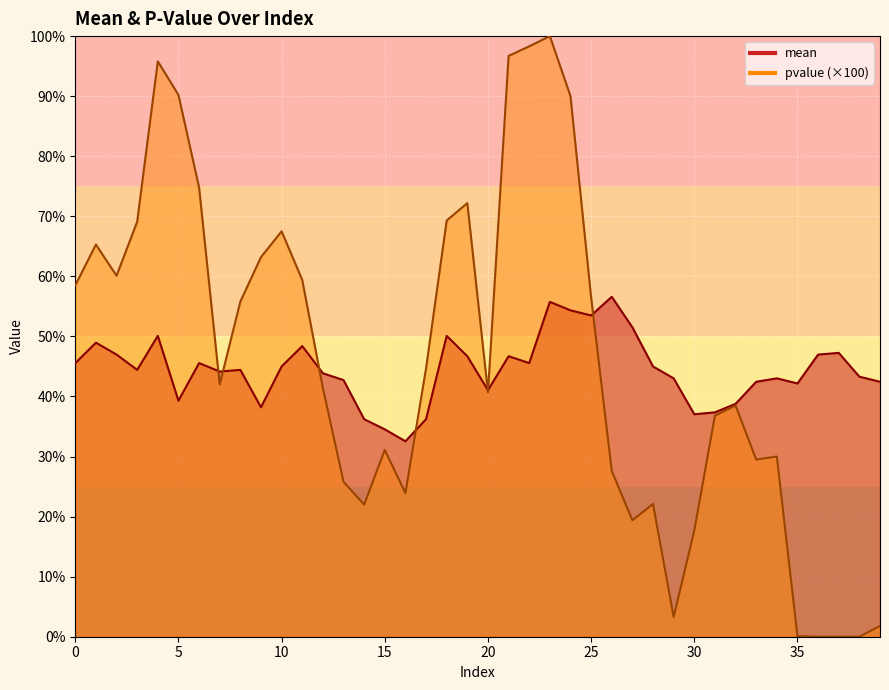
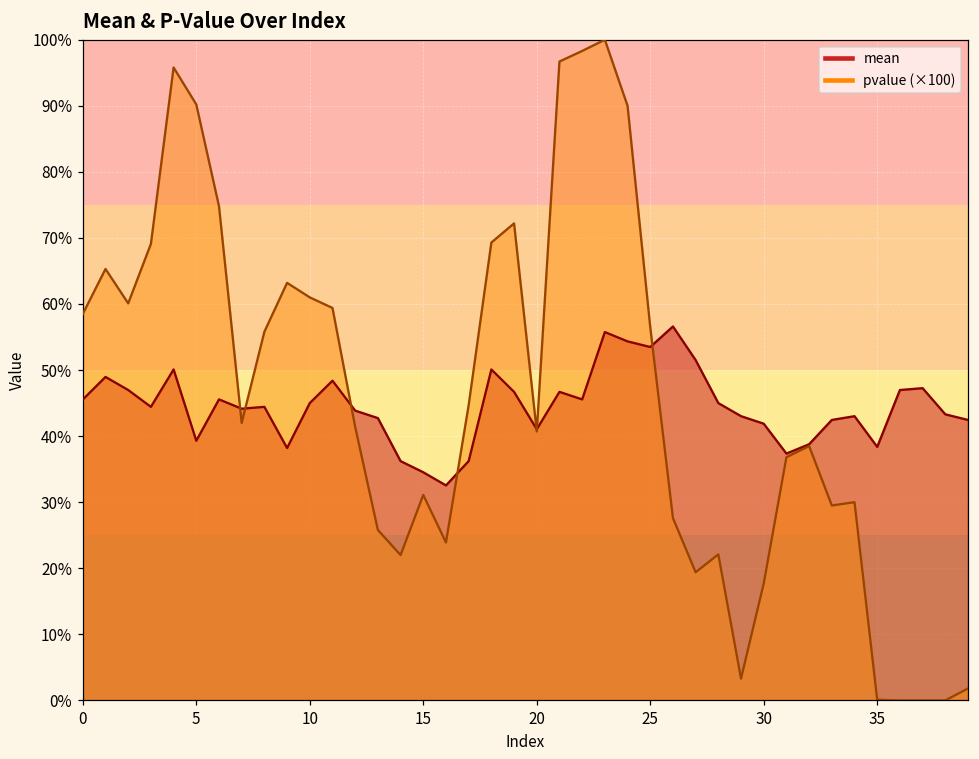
  {
    "mean": {
      "0": "46%",
      "5": "39%",
      "10": "45%",
      "15": "35%",
      "25": "53%",
-     "30": "37%",
-     "35": "42%"
+     "30": "42%",
+     "35": "38%"
    },
    "pvalue (×100)": {
      "0": "59%",
      "5": "90%",
-     "10": "68%",
+     "10": "61%",
      "15": "31%",
      "25": "56%",
      "30": "18%",
      "35": "0%"
    }
  }
